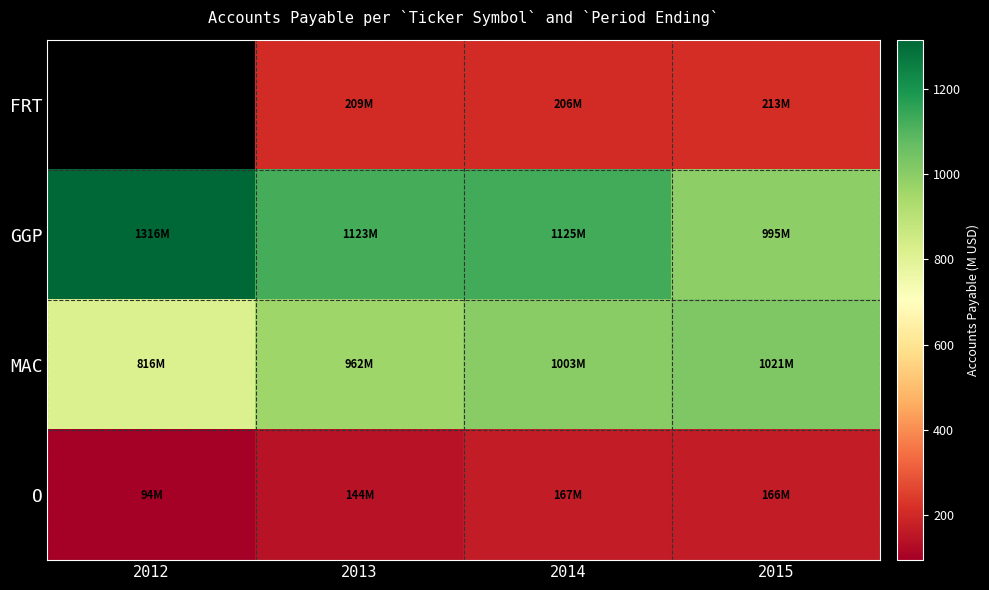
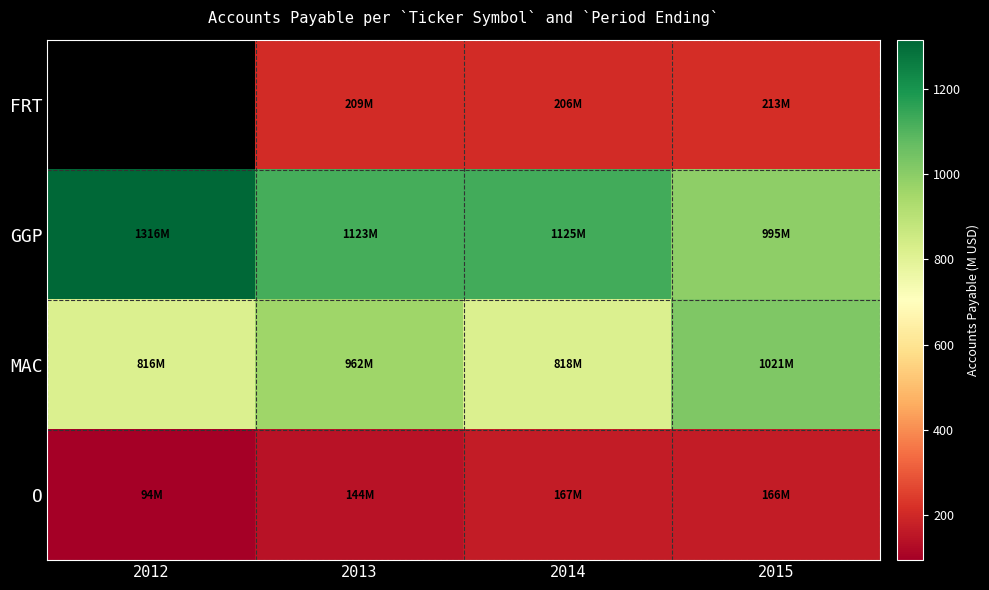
  {
    "FRT": {
      "2013": "209M",
      "2014": "206M",
      "2015": "213M"
    },
    "GGP": {
      "2012": "1316M",
      "2013": "1123M",
      "2014": "1125M",
      "2015": "995M"
    },
    "MAC": {
      "2012": "816M",
      "2013": "962M",
-     "2014": "1003M",
+     "2014": "818M",
      "2015": "1021M"
    },
    "O": {
      "2012": "94M",
      "2013": "144M",
      "2014": "167M",
      "2015": "166M"
    }
  }
